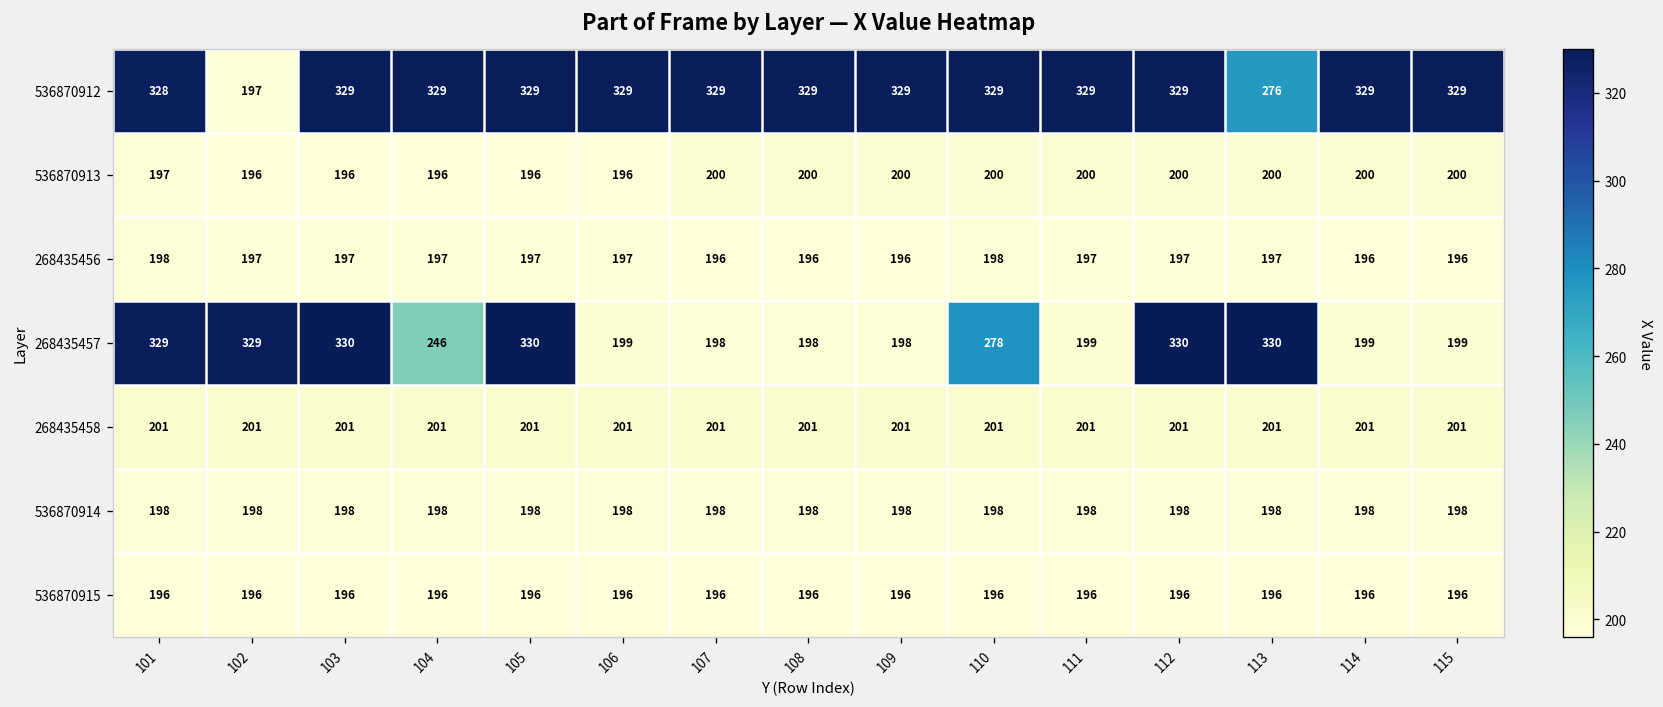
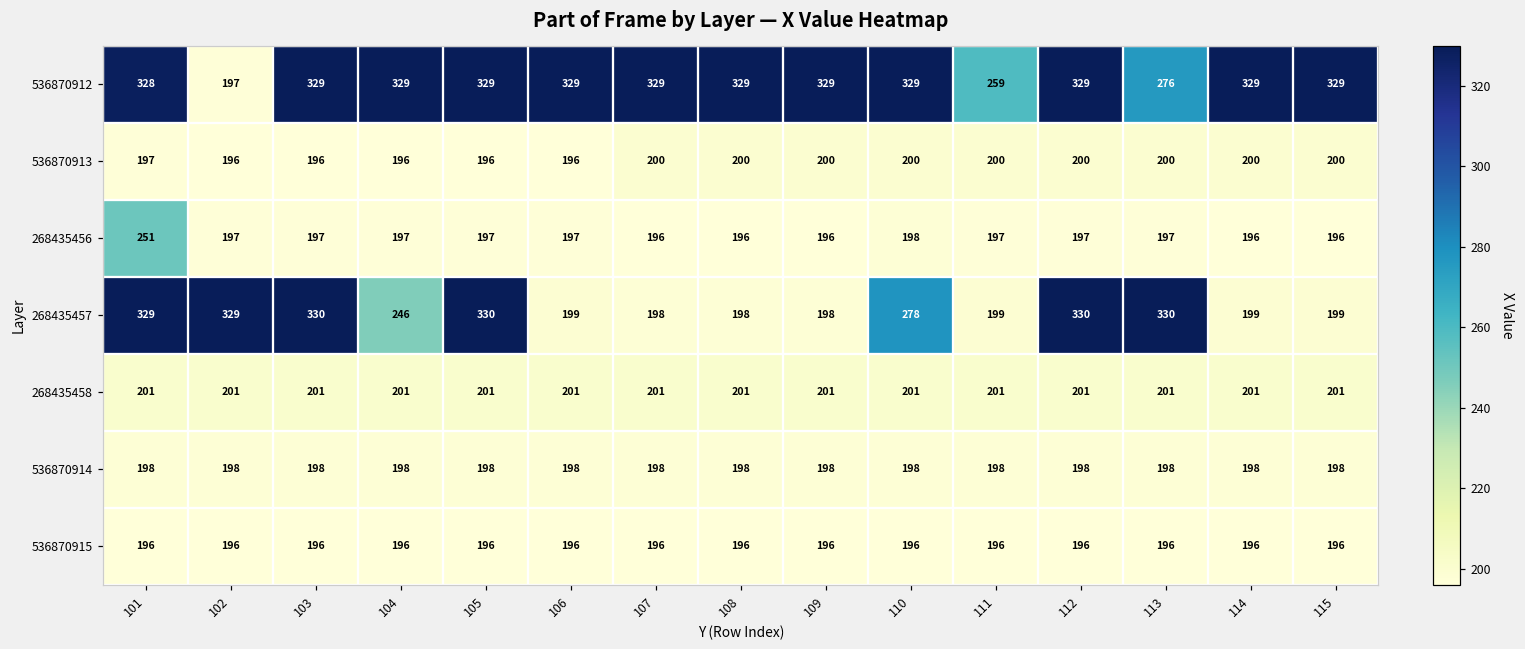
  {
    "536870912": {
      "101": 328,
      "102": 197,
      "103": 329,
      "104": 329,
      "105": 329,
      "106": 329,
      "107": 329,
      "108": 329,
      "109": 329,
      "110": 329,
-     "111": 329,
+     "111": 259,
      "112": 329,
      "113": 276,
      "114": 329,
      "115": 329
    },
    "536870913": {
      "101": 197,
      "102": 196,
      "103": 196,
      "104": 196,
      "105": 196,
      "106": 196,
      "107": 200,
      "108": 200,
      "109": 200,
      "110": 200,
      "111": 200,
      "112": 200,
      "113": 200,
      "114": 200,
      "115": 200
    },
    "268435456": {
-     "101": 198,
+     "101": 251,
      "102": 197,
      "103": 197,
      "104": 197,
      "105": 197,
      "106": 197,
      "107": 196,
      "108": 196,
      "109": 196,
      "110": 198,
      "111": 197,
      "112": 197,
      "113": 197,
      "114": 196,
      "115": 196
    },
    "268435457": {
      "101": 329,
      "102": 329,
      "103": 330,
      "104": 246,
      "105": 330,
      "106": 199,
      "107": 198,
      "108": 198,
      "109": 198,
      "110": 278,
      "111": 199,
      "112": 330,
      "113": 330,
      "114": 199,
      "115": 199
    },
    "268435458": {
      "101": 201,
      "102": 201,
      "103": 201,
      "104": 201,
      "105": 201,
      "106": 201,
      "107": 201,
      "108": 201,
      "109": 201,
      "110": 201,
      "111": 201,
      "112": 201,
      "113": 201,
      "114": 201,
      "115": 201
    },
    "536870914": {
      "101": 198,
      "102": 198,
      "103": 198,
      "104": 198,
      "105": 198,
      "106": 198,
      "107": 198,
      "108": 198,
      "109": 198,
      "110": 198,
      "111": 198,
      "112": 198,
      "113": 198,
      "114": 198,
      "115": 198
    },
    "536870915": {
      "101": 196,
      "102": 196,
      "103": 196,
      "104": 196,
      "105": 196,
      "106": 196,
      "107": 196,
      "108": 196,
      "109": 196,
      "110": 196,
      "111": 196,
      "112": 196,
      "113": 196,
      "114": 196,
      "115": 196
    }
  }
